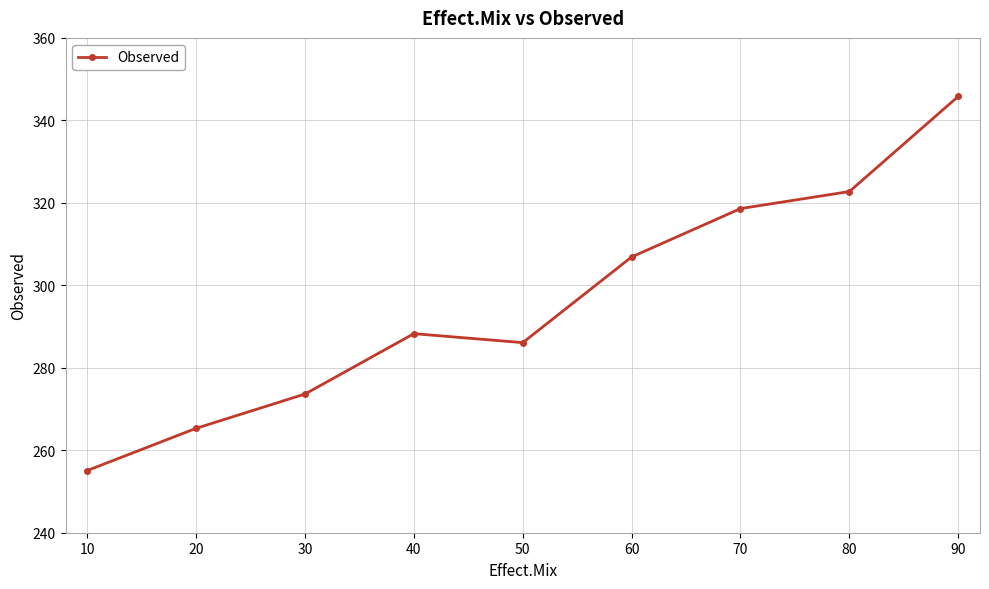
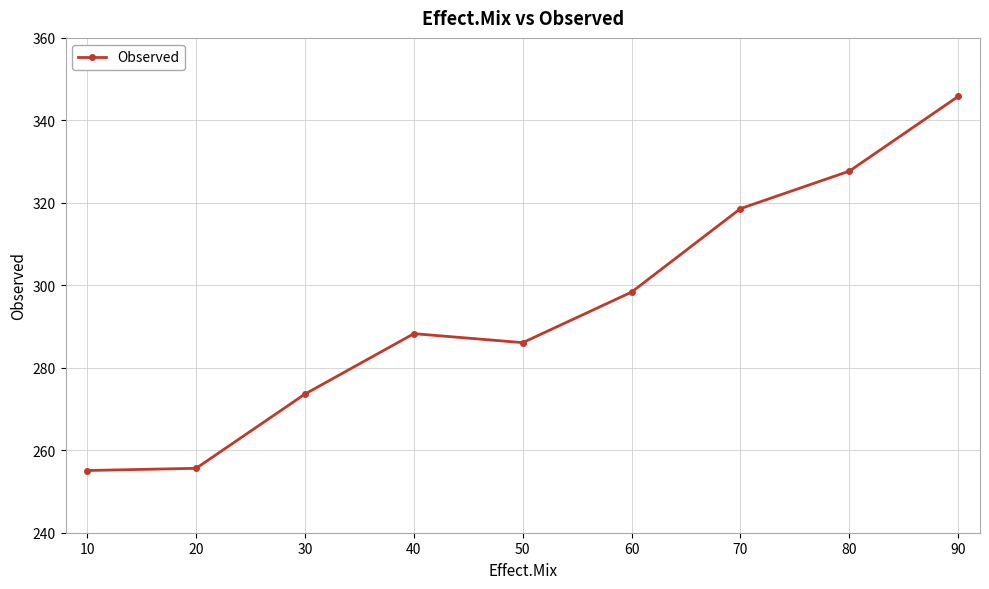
  {
    "10": 255,
-   "20": 265,
+   "20": 256,
    "30": 274,
    "40": 288,
    "50": 286,
-   "60": 307,
+   "60": 298,
    "70": 319,
-   "80": 323,
+   "80": 328,
    "90": 346
  }
